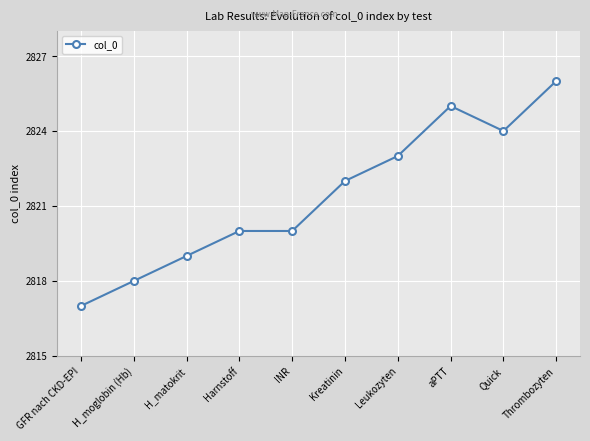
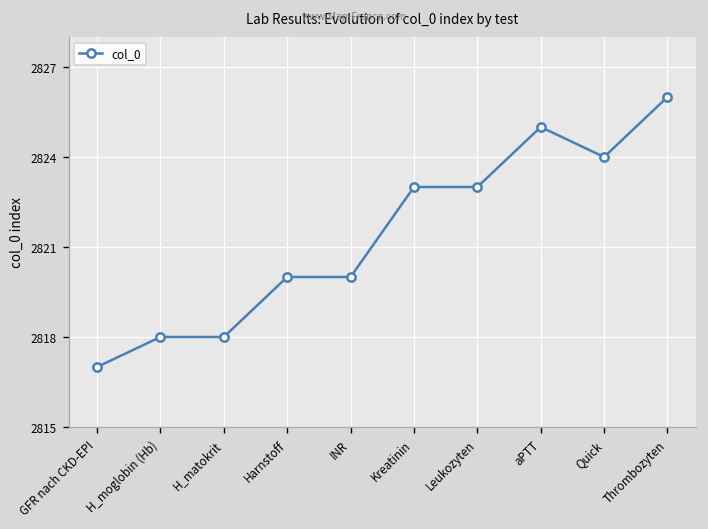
  {
    "GFR nach CKD-EPI": 2817,
    "H_moglobin (Hb)": 2818,
-   "H_matokrit": 2819,
+   "H_matokrit": 2818,
    "Harnstoff": 2820,
    "INR": 2820,
-   "Kreatinin": 2822,
+   "Kreatinin": 2823,
    "Leukozyten": 2823,
    "aPTT": 2825,
    "Quick": 2824,
    "Thrombozyten": 2826
  }
